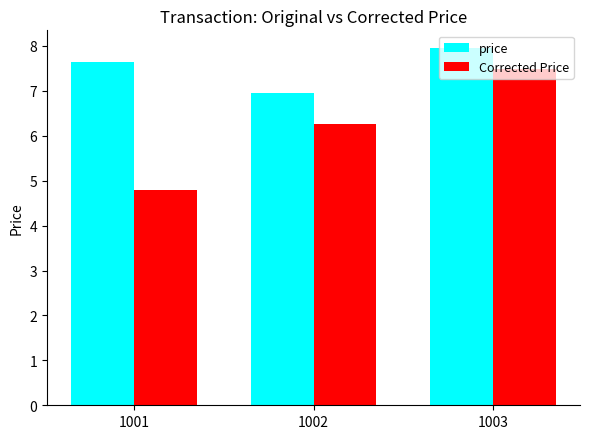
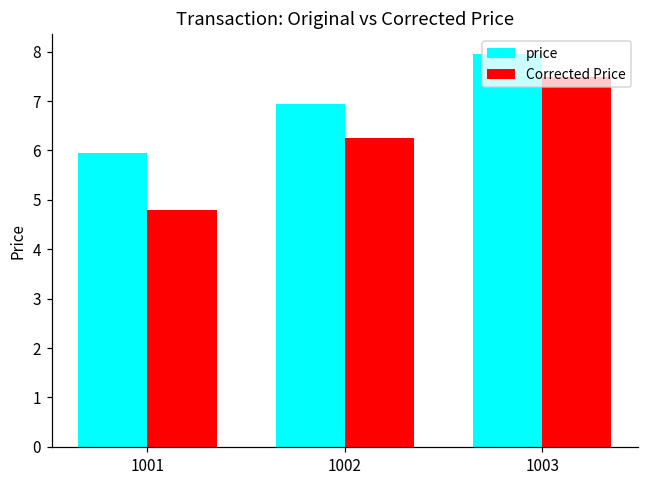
  {
    "price": {
-     "1001": 7.6,
+     "1001": 6.0,
      "1002": 7.0
    },
    "Corrected Price": {
      "1001": 4.8,
      "1002": 6.3
    }
  }
